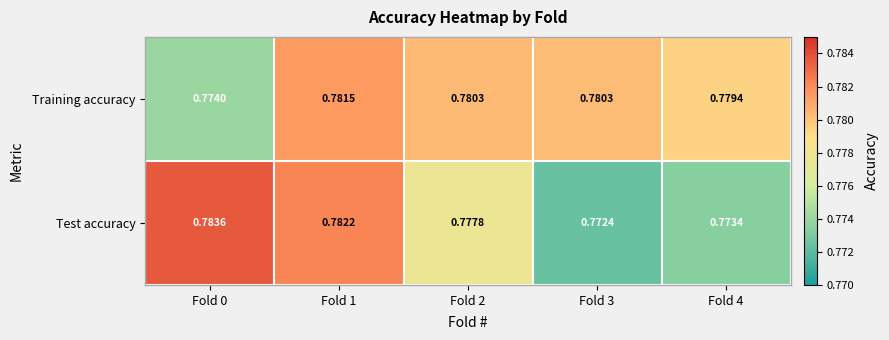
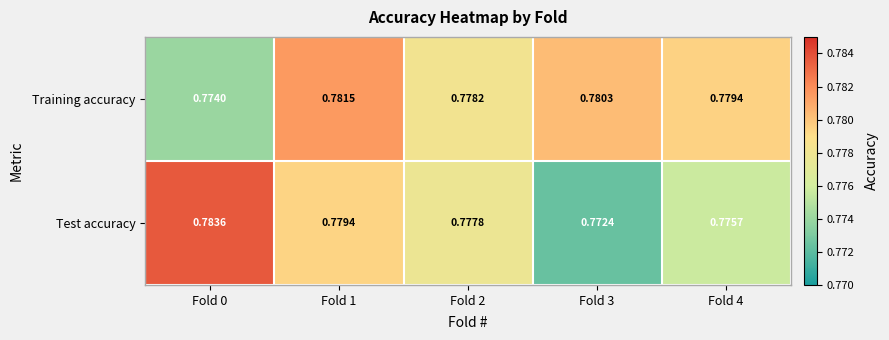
  {
    "Training accuracy": {
      "Fold 0": 0.7740,
      "Fold 1": 0.7815,
-     "Fold 2": 0.7803,
+     "Fold 2": 0.7782,
      "Fold 3": 0.7803,
      "Fold 4": 0.7794
    },
    "Test accuracy": {
      "Fold 0": 0.7836,
-     "Fold 1": 0.7822,
+     "Fold 1": 0.7794,
      "Fold 2": 0.7778,
      "Fold 3": 0.7724,
-     "Fold 4": 0.7734
+     "Fold 4": 0.7757
    }
  }
